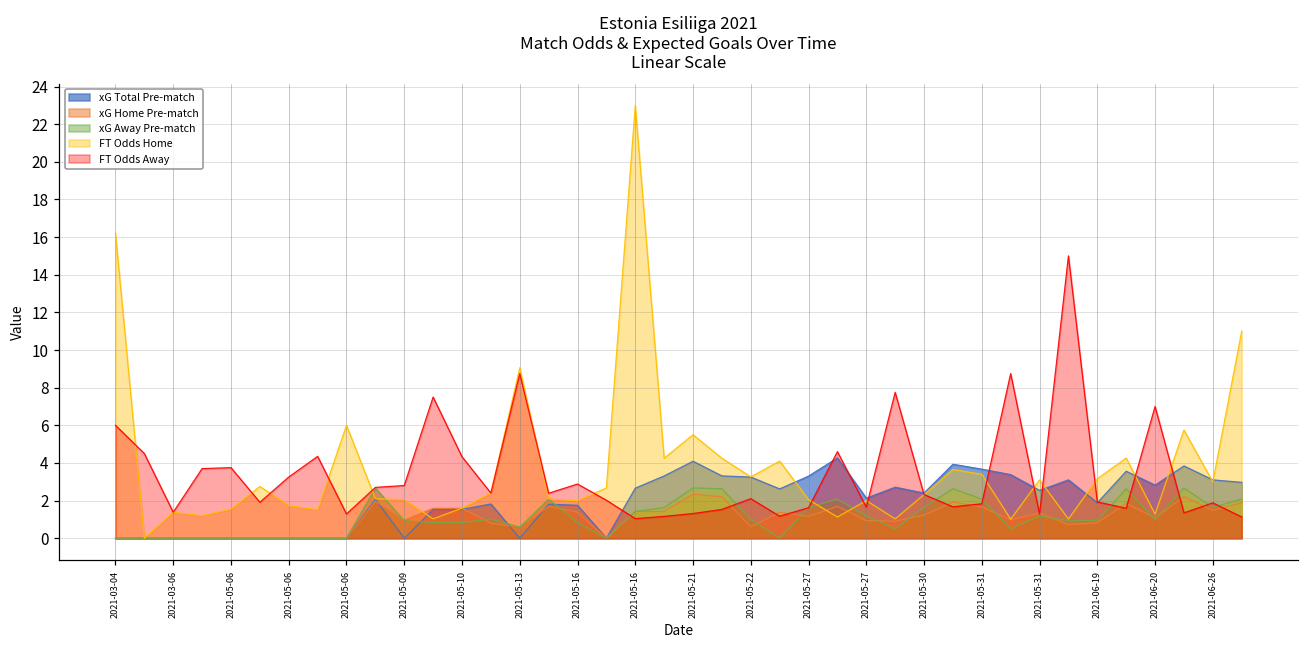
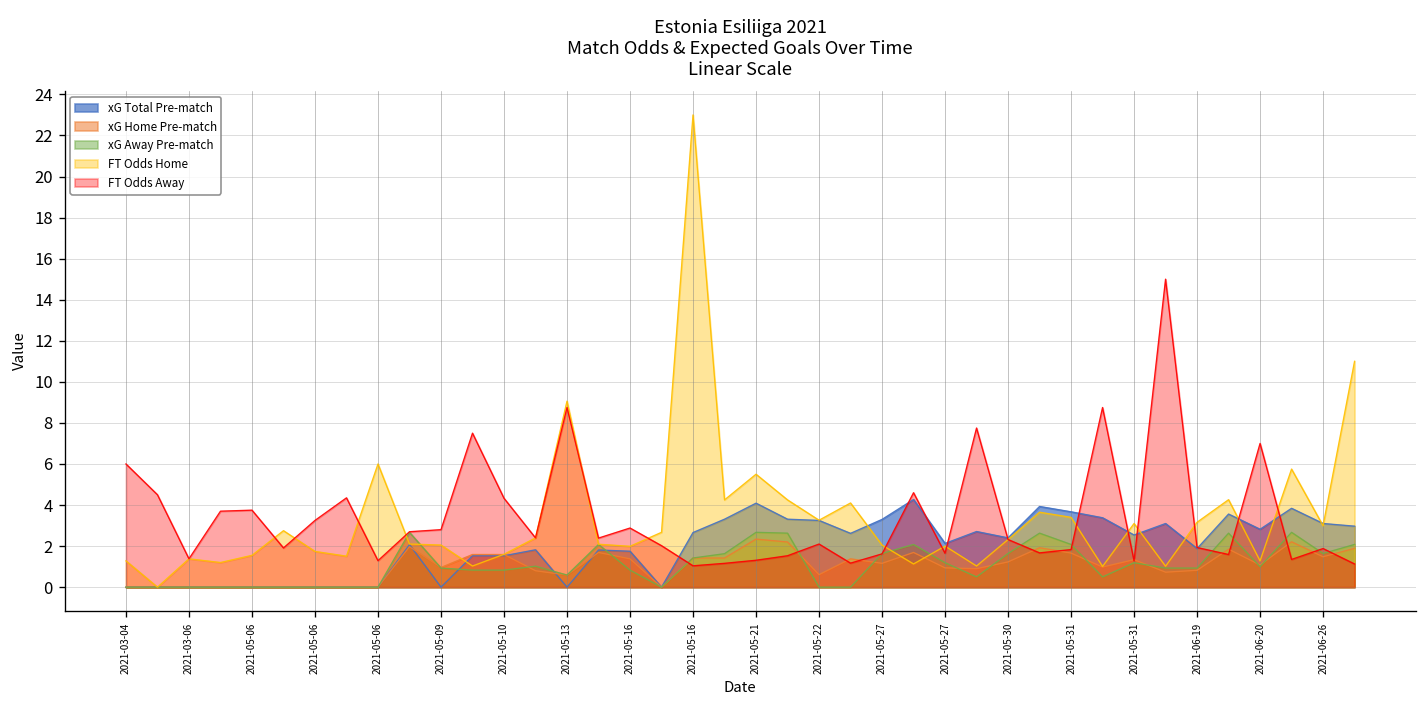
  {
    "xG Total Pre-match": {
      "2021-05-13": 0.0
    },
    "xG Away Pre-match": {
-     "2021-05-22": 1
+     "2021-05-22": 0
    },
    "FT Odds Home": {
-     "2021-03-04": 16.2,
+     "2021-03-04": 1.3,
      "2021-05-13": 9.1
    }
  }
